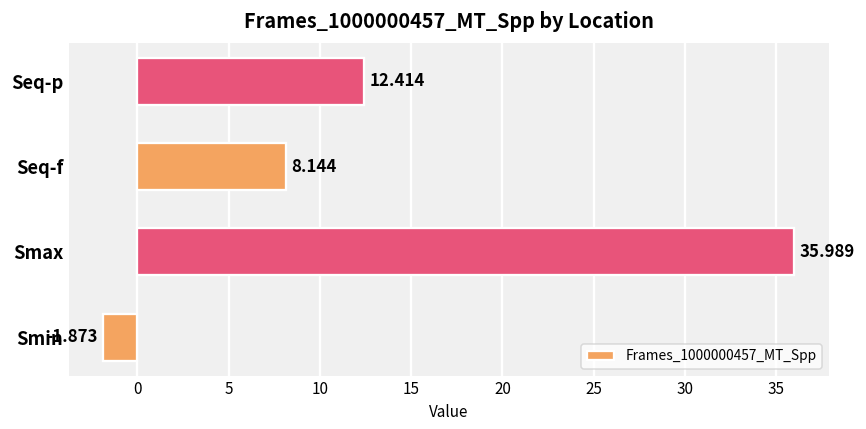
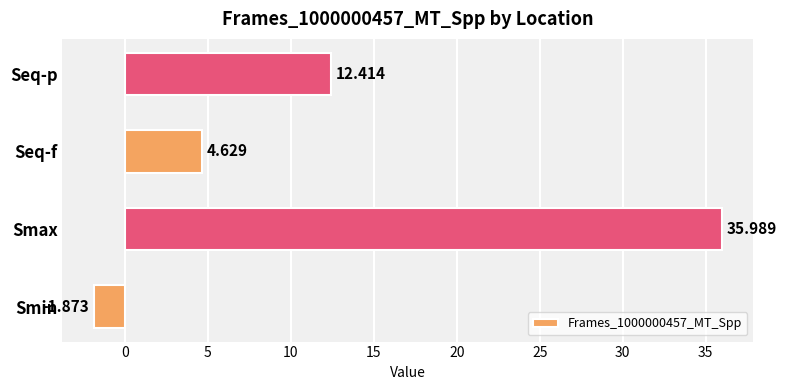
  {
    "Seq-p": 12.414,
-   "Seq-f": 8.144,
+   "Seq-f": 4.629,
    "Smax": 35.989,
    "Smin": -1.873
  }
